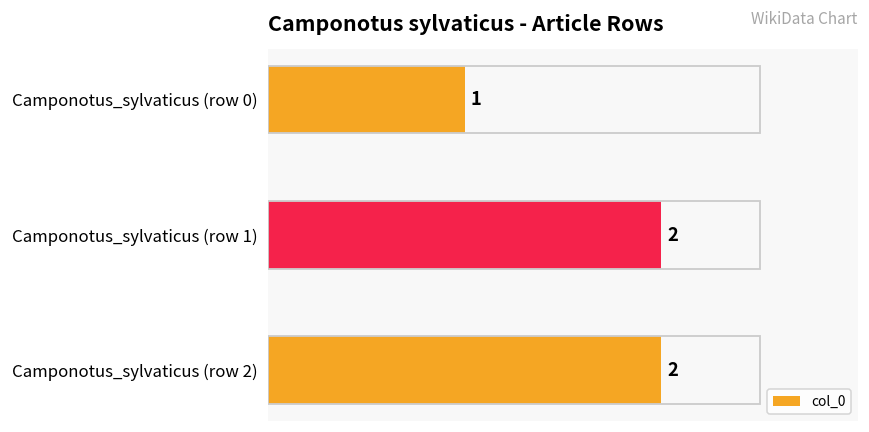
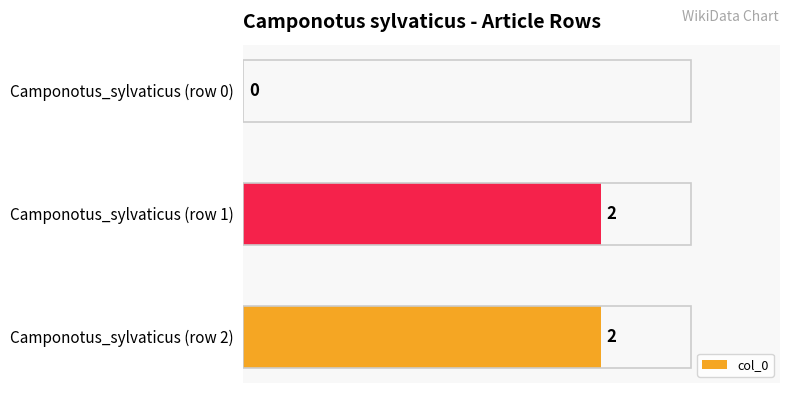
  {
-   "Camponotus_sylvaticus (row 0)": 1,
+   "Camponotus_sylvaticus (row 0)": 0,
    "Camponotus_sylvaticus (row 1)": 2,
    "Camponotus_sylvaticus (row 2)": 2
  }
